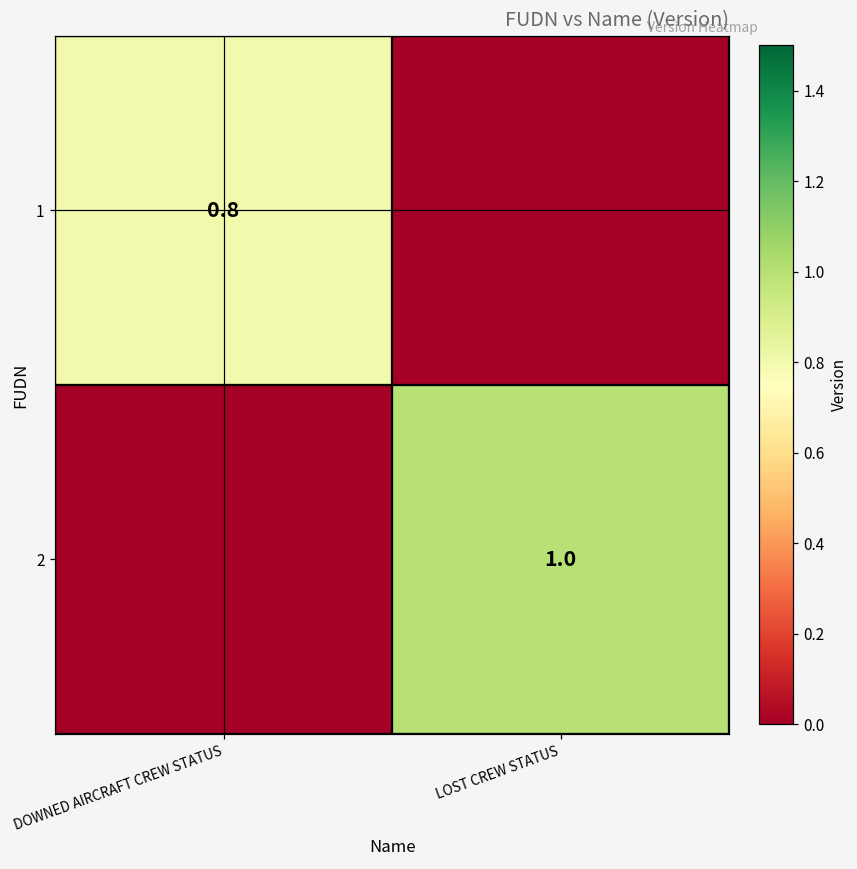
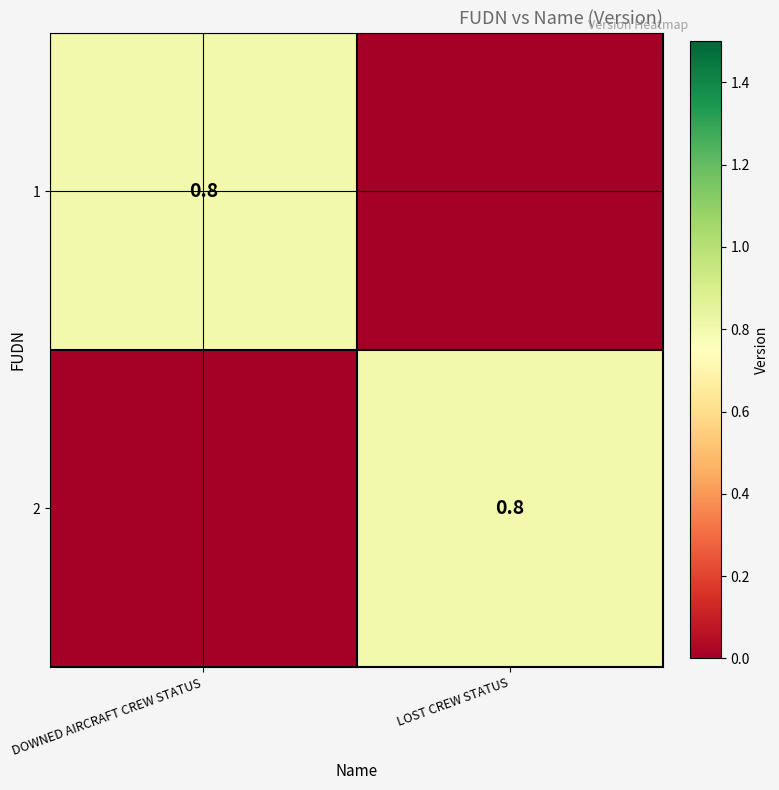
  {
    "1": {
      "DOWNED AIRCRAFT CREW STATUS": 0.8
    },
    "2": {
-     "LOST CREW STATUS": 1.0
+     "LOST CREW STATUS": 0.8
    }
  }
